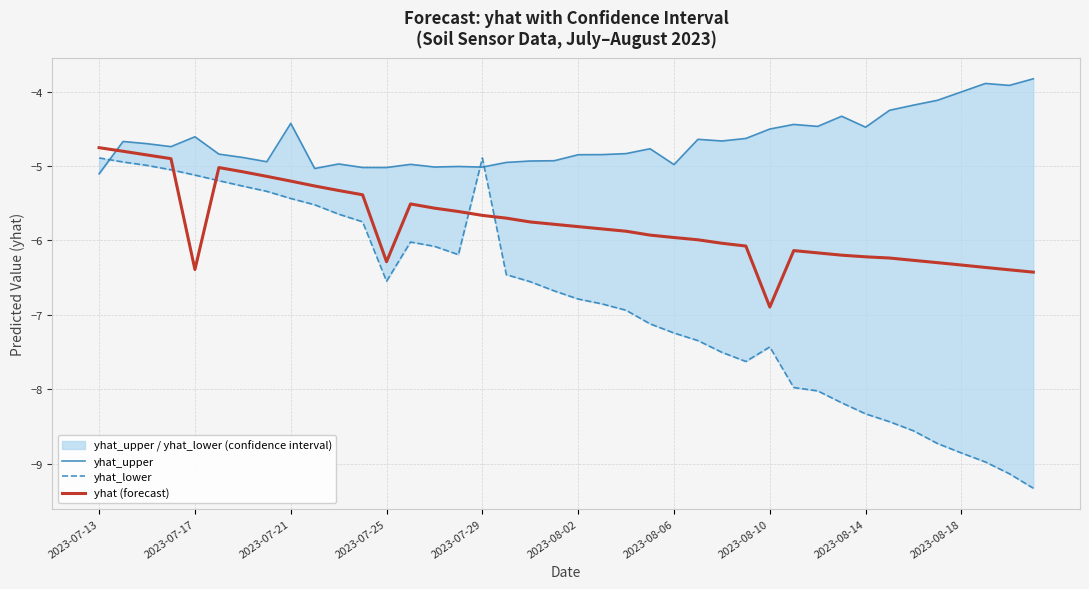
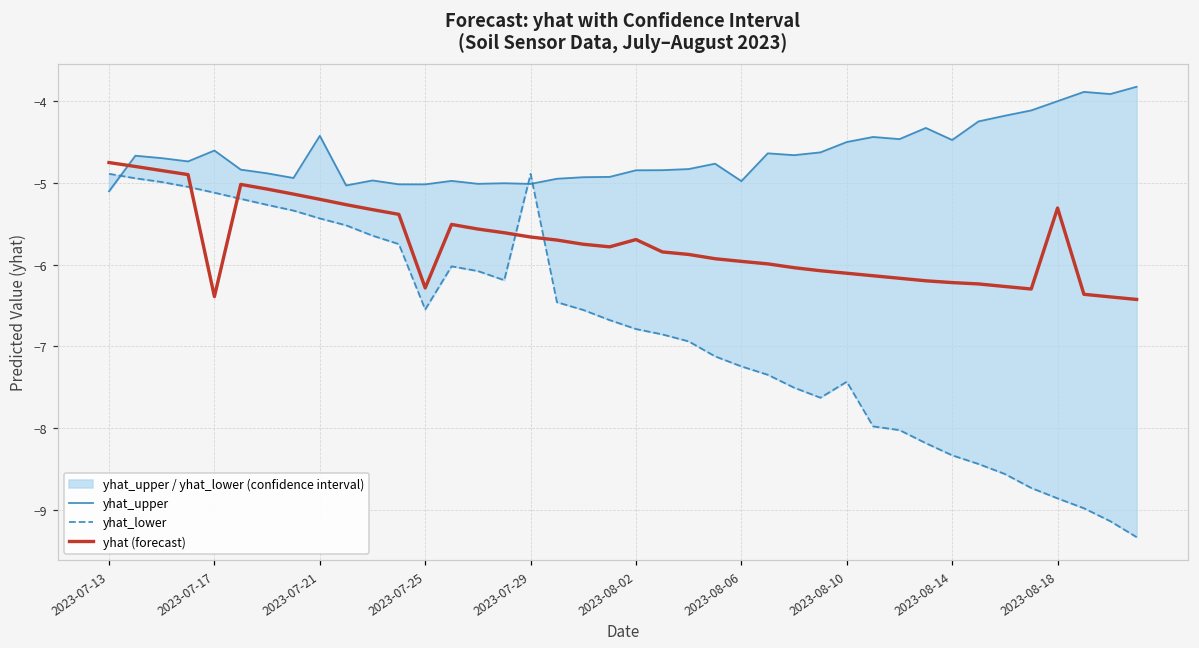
  {
    "yhat (forecast)": {
      "2023-07-13": -4.8,
      "2023-07-17": -6.4,
      "2023-07-21": -5.2,
      "2023-07-25": -6.3,
      "2023-07-29": -5.7,
-     "2023-08-02": -5.8,
+     "2023-08-02": -5.7,
      "2023-08-06": -6.0,
-     "2023-08-10": -6.9,
+     "2023-08-10": -6.1,
      "2023-08-14": -6.2,
-     "2023-08-18": -6.3
+     "2023-08-18": -5.3
    }
  }
